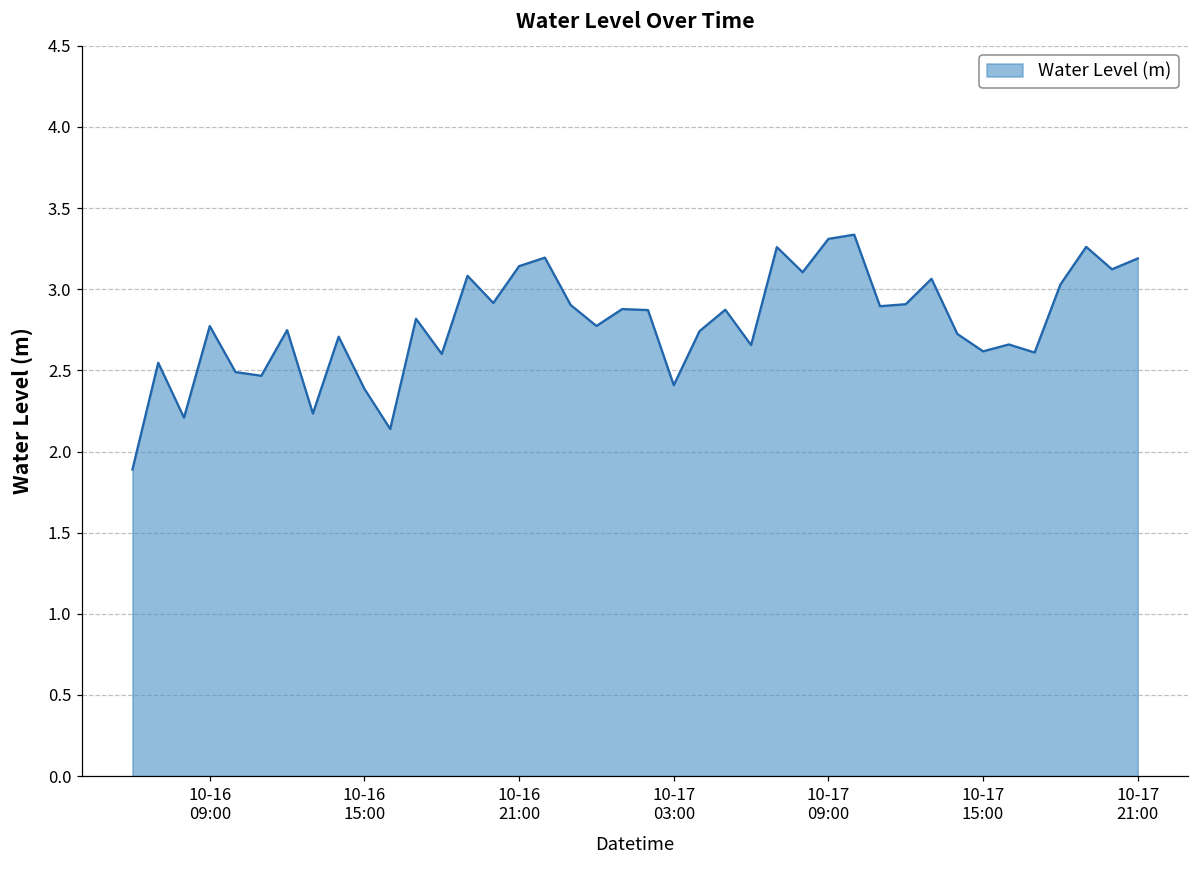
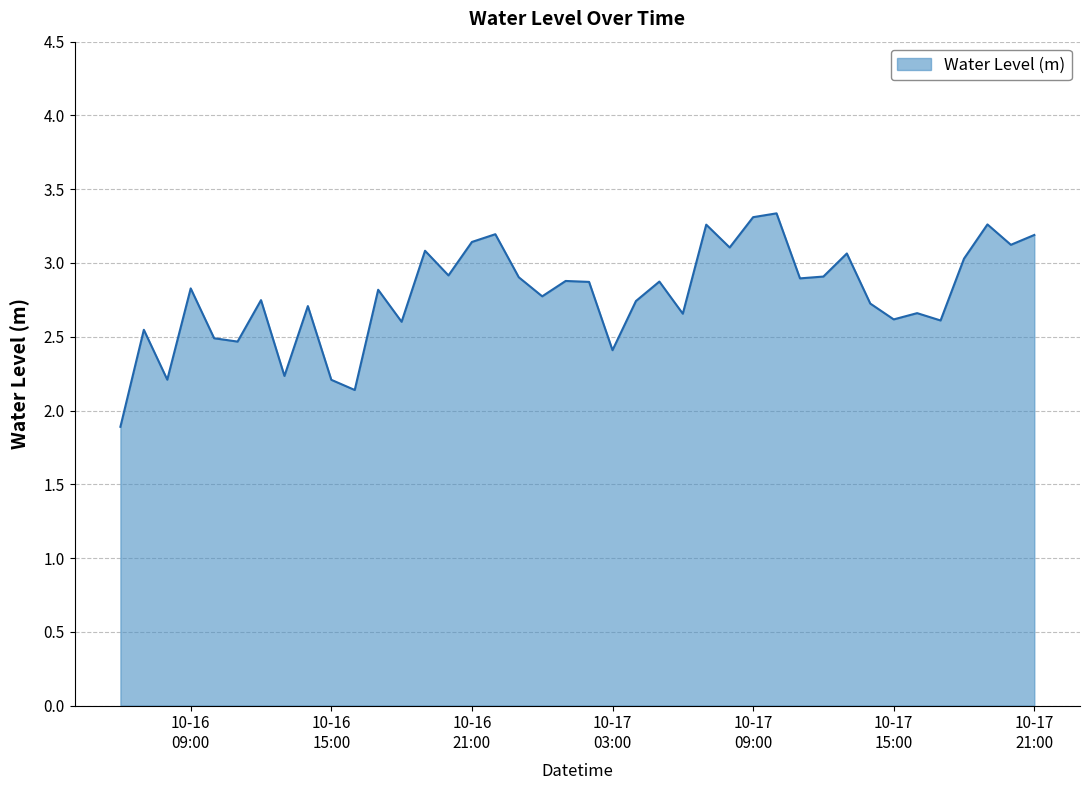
  {
-   "10-16 09:00": 2.77,
-   "10-16 15:00": 2.39,
+   "10-16 09:00": 2.83,
+   "10-16 15:00": 2.21,
    "10-16 21:00": 3.14,
    "10-17 03:00": 2.41,
    "10-17 09:00": 3.31,
    "10-17 15:00": 2.62,
    "10-17 21:00": 3.19
  }
